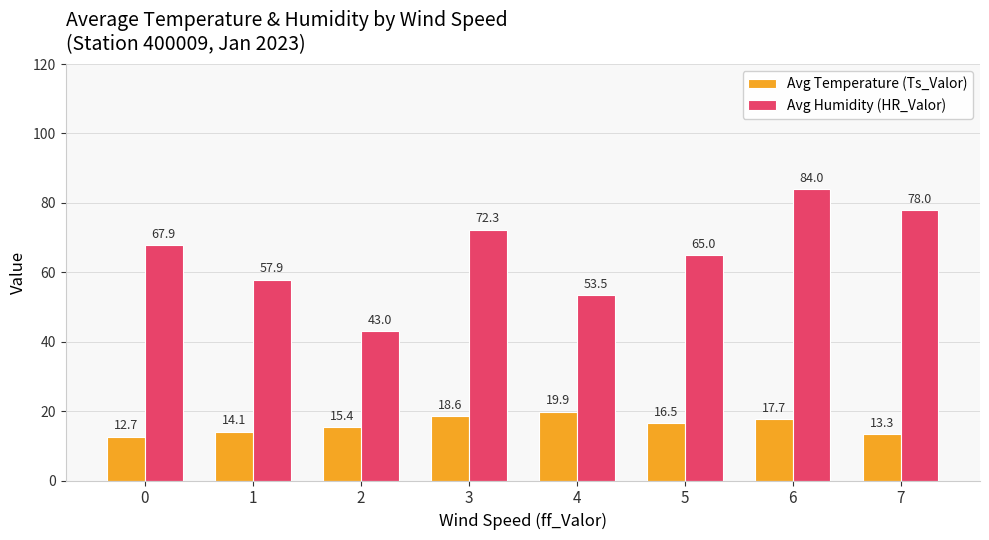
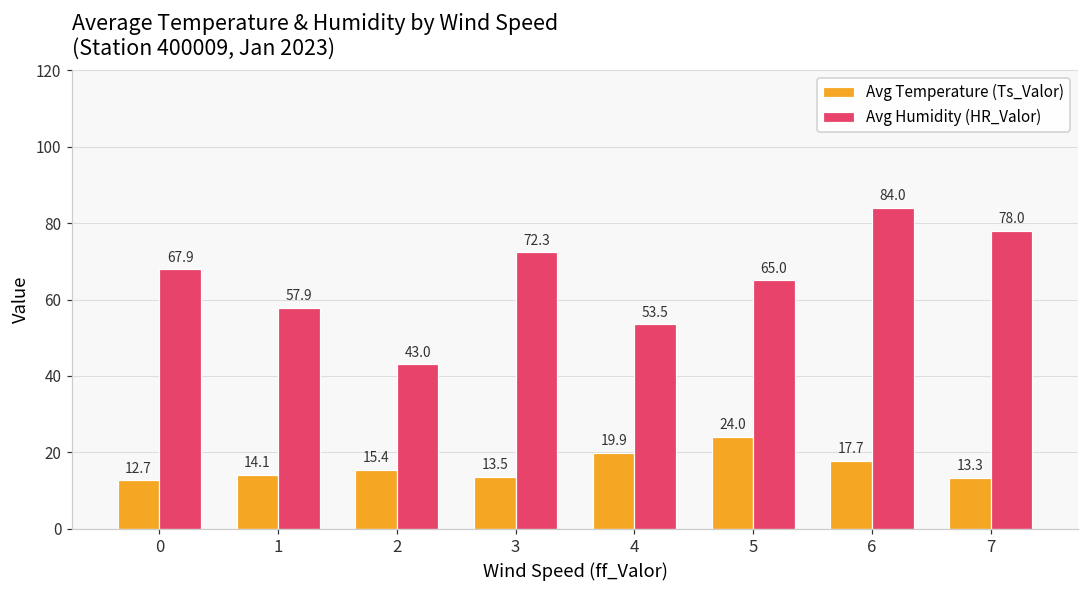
  {
    "Avg Temperature (Ts_Valor)": {
      "0": 12.7,
      "1": 14.1,
      "2": 15.4,
-     "3": 18.6,
+     "3": 13.5,
      "4": 19.9,
-     "5": 16.5,
+     "5": 24.0,
      "6": 17.7,
      "7": 13.3
    },
    "Avg Humidity (HR_Valor)": {
      "0": 67.9,
      "1": 57.9,
      "2": 43.0,
      "3": 72.3,
      "4": 53.5,
      "5": 65.0,
      "6": 84.0,
      "7": 78.0
    }
  }
